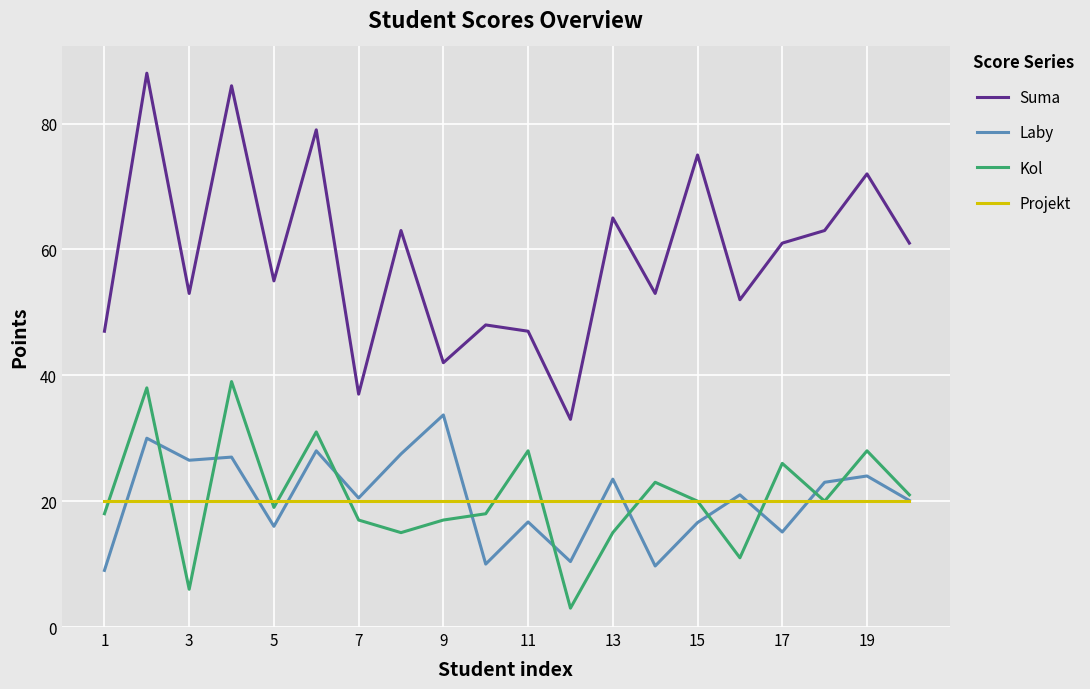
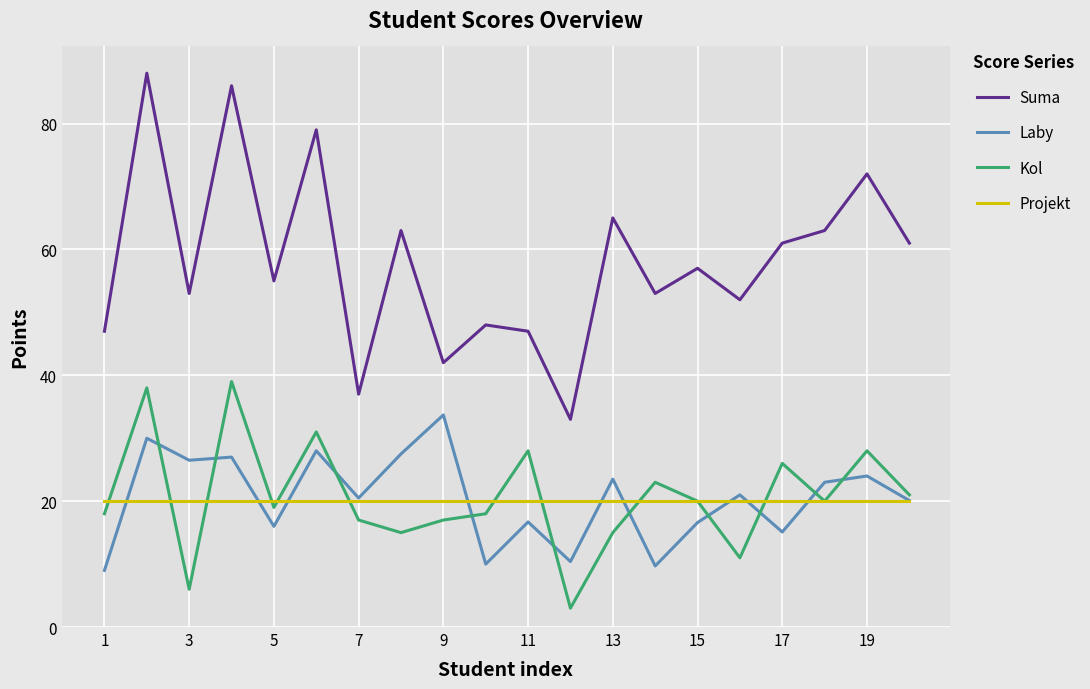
  {
    "Suma": {
      "1": 47,
      "3": 53,
      "5": 55,
      "7": 37,
      "9": 42,
      "11": 47,
      "13": 65,
-     "15": 75,
+     "15": 57,
      "17": 61,
      "19": 72
    },
    "Laby": {
      "1": 9,
      "3": 27,
      "5": 16,
      "7": 21,
      "9": 34,
      "11": 17,
      "13": 24,
      "15": 17,
      "17": 15,
      "19": 24
    },
    "Kol": {
      "1": 18,
      "3": 6,
      "5": 19,
      "7": 17,
      "9": 17,
      "11": 28,
      "13": 15,
      "17": 26,
      "19": 28
    },
    "Projekt": {
      "1": 20,
      "3": 20,
      "5": 20,
      "7": 20,
      "9": 20,
      "11": 20,
      "13": 20,
      "17": 20,
      "19": 20
    }
  }
